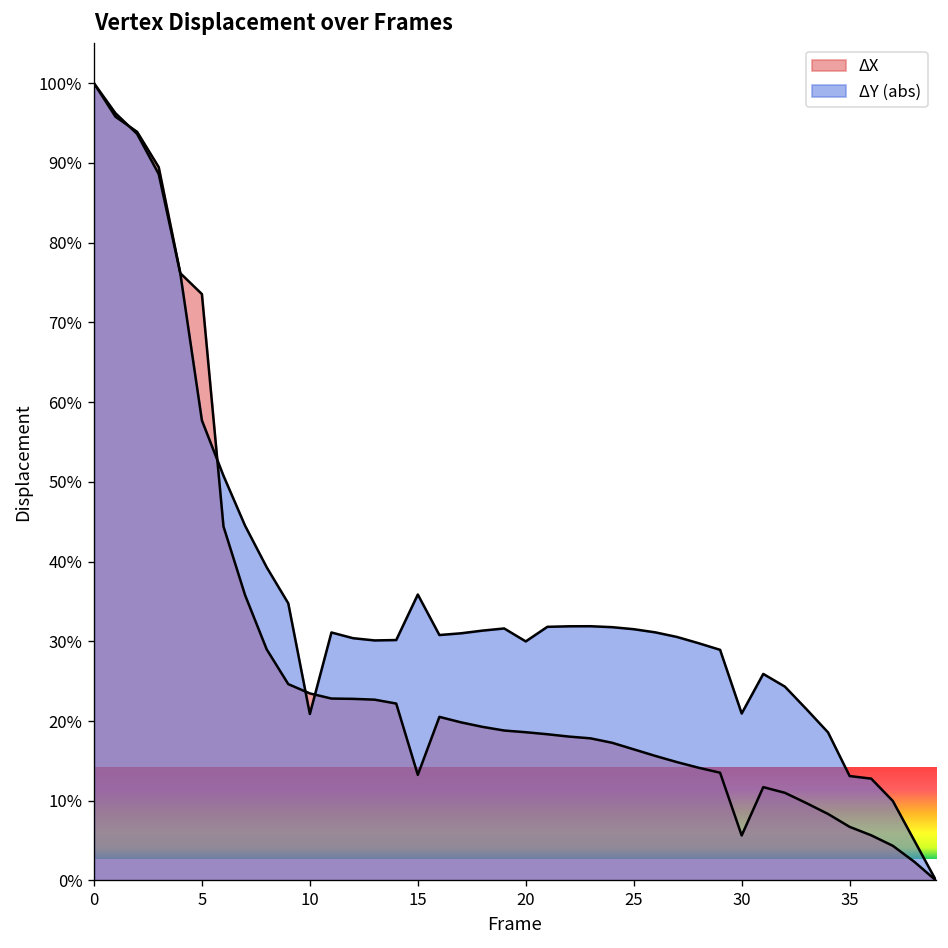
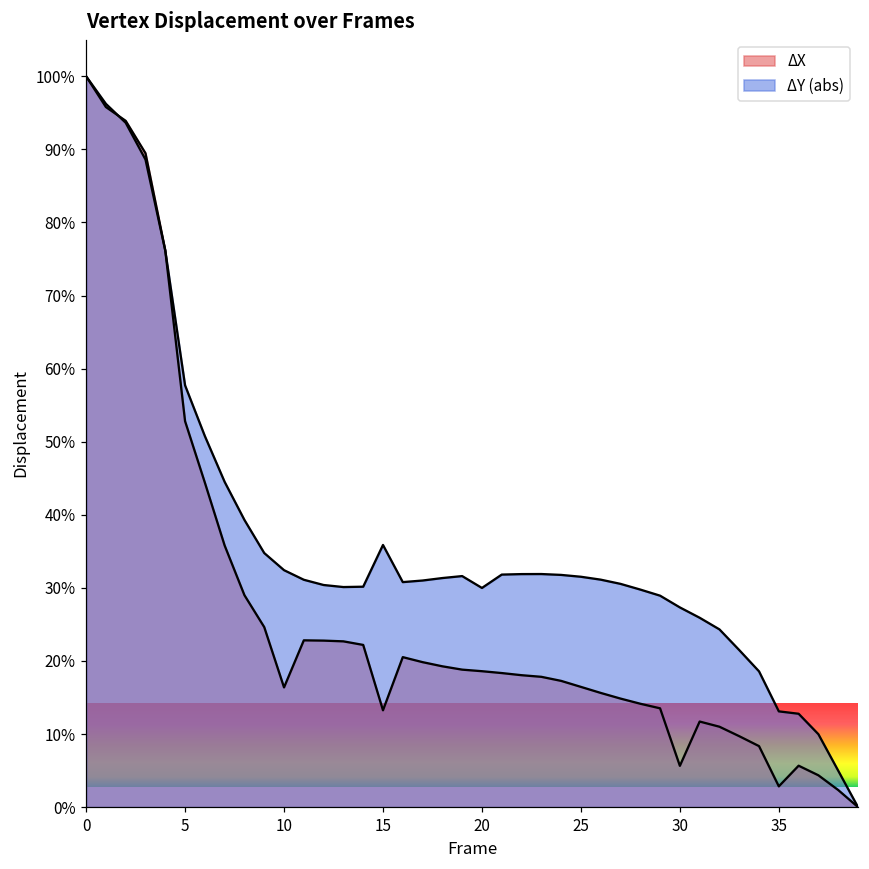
  {
    "ΔX": {
-     "5": "74%",
-     "10": "23%",
+     "5": "53%",
+     "10": "16%",
      "15": "13%",
      "20": "19%",
      "25": "16%",
      "30": "6%",
-     "35": "7%"
+     "35": "3%"
    },
    "ΔY (abs)": {
      "5": "58%",
-     "10": "21%",
+     "10": "32%",
      "15": "36%",
      "20": "30%",
      "25": "32%",
-     "30": "21%",
+     "30": "27%",
      "35": "13%"
    }
  }
